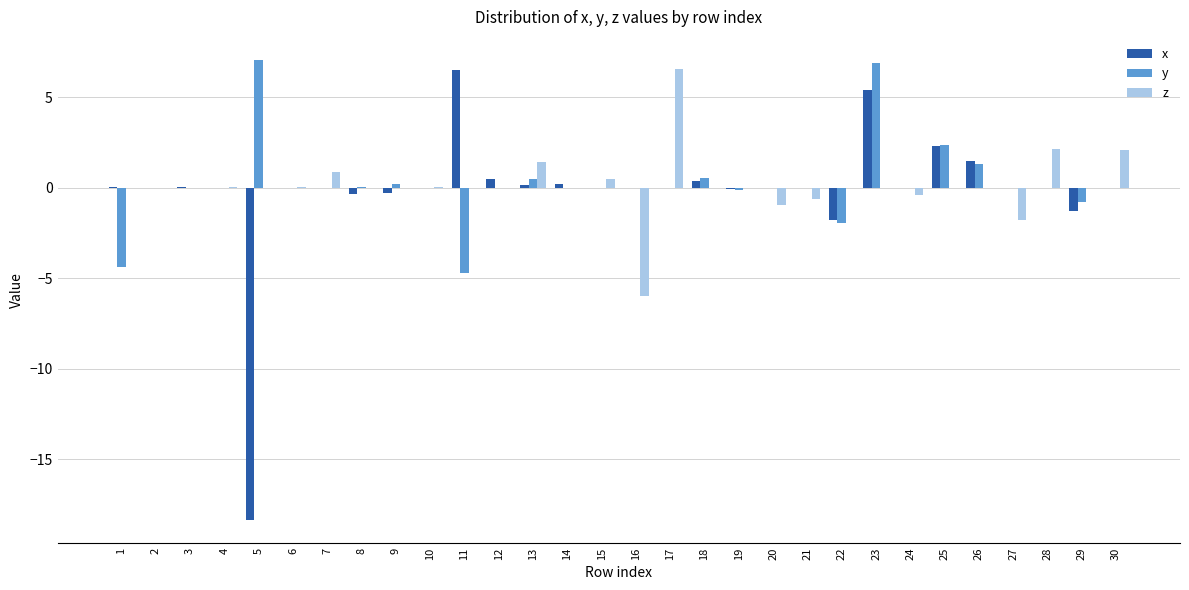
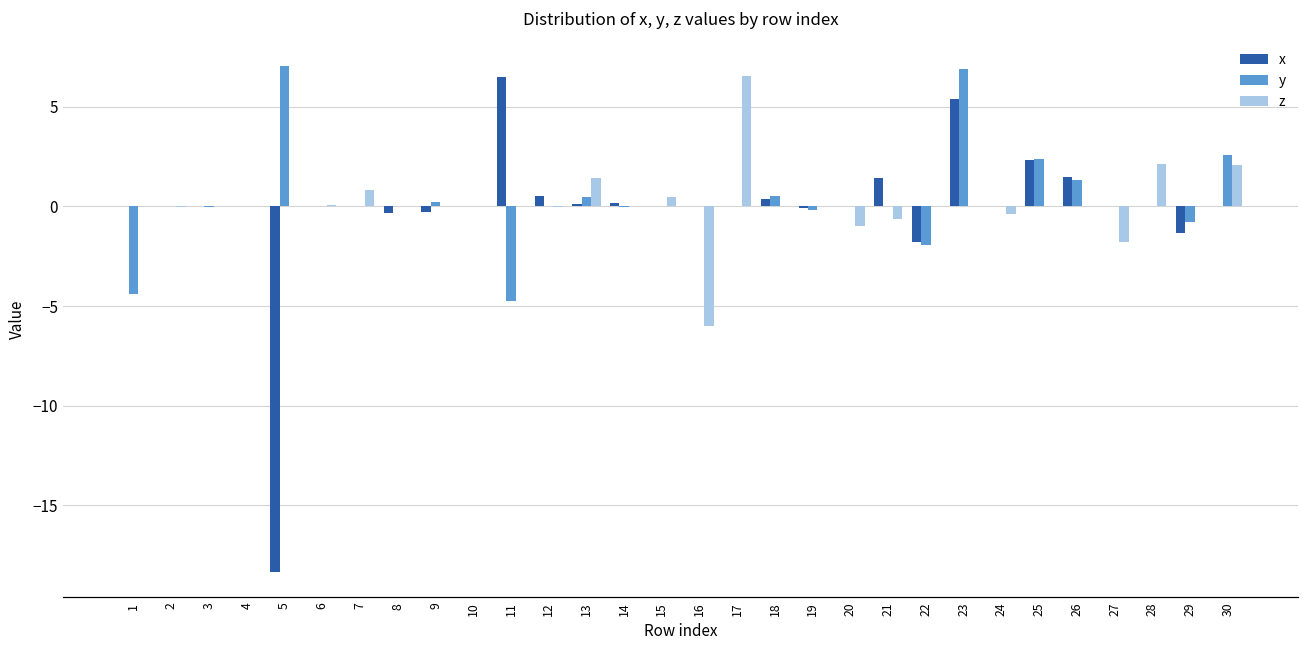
  {
    "x": {
      "2": 0.0,
      "4": 0.0,
      "5": -18.3,
      "6": 0.0,
      "7": 0.0,
      "8": -0.3,
      "9": -0.3,
      "10": 0.0,
      "11": 6.5,
      "12": 0.5,
      "14": 0.2,
      "15": 0.0,
      "16": 0.0,
      "17": 0.0,
      "18": 0.4,
      "20": 0.0,
-     "21": 0.0,
+     "21": 1.4,
      "22": -1.8,
      "23": 5.4,
      "24": 0.0,
      "25": 2.3,
      "26": 1.5,
      "27": 0.0,
      "28": 0.0,
      "29": -1.3,
      "30": 0.0
    },
    "y": {
      "1": -4.4,
      "2": 0.0,
      "4": 0.0,
      "5": 7.0,
      "6": 0.0,
      "7": 0.0,
      "9": 0.2,
      "10": 0.0,
      "11": -4.7,
      "12": 0.0,
      "13": 0.5,
      "15": 0.0,
      "16": 0.0,
      "17": 0.0,
      "18": 0.5,
      "19": -0.2,
      "20": 0.0,
      "21": 0.0,
      "22": -2.0,
      "23": 6.9,
      "24": 0.0,
      "25": 2.4,
      "26": 1.3,
      "27": 0.0,
      "28": 0.0,
      "29": -0.8,
-     "30": 0.0
+     "30": 2.6
    },
    "z": {
      "1": 0.0,
      "3": 0.0,
      "5": 0.0,
      "7": 0.8,
      "8": 0.0,
      "9": 0.0,
      "11": 0.0,
      "13": 1.4,
      "14": 0.0,
      "15": 0.5,
      "16": -6.0,
      "17": 6.5,
      "18": 0.0,
      "19": 0.0,
      "20": -1.0,
      "21": -0.6,
      "22": 0.0,
      "23": 0.0,
      "24": -0.4,
      "25": 0.0,
      "26": 0.0,
      "27": -1.8,
      "28": 2.1,
      "29": 0.0,
      "30": 2.1
    }
  }
